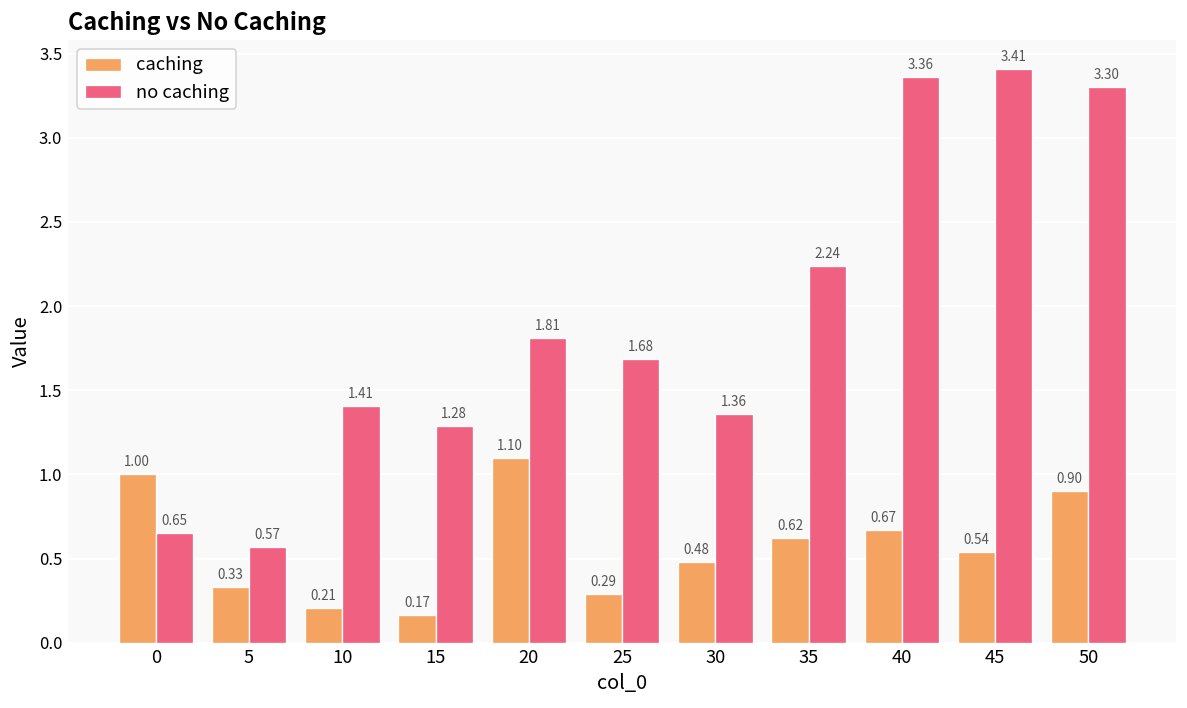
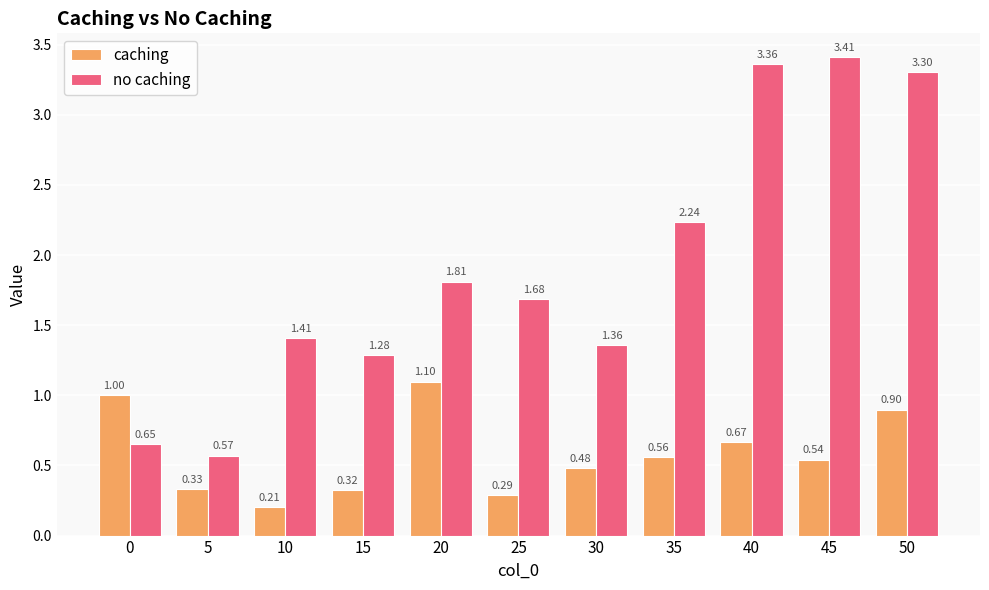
  {
    "caching": {
      "0": 1.00,
      "5": 0.33,
      "10": 0.21,
-     "15": 0.17,
+     "15": 0.32,
      "20": 1.10,
      "25": 0.29,
      "30": 0.48,
-     "35": 0.62,
+     "35": 0.56,
      "40": 0.67,
      "45": 0.54,
      "50": 0.90
    },
    "no caching": {
      "0": 0.65,
      "5": 0.57,
      "10": 1.41,
      "15": 1.28,
      "20": 1.81,
      "25": 1.68,
      "30": 1.36,
      "35": 2.24,
      "40": 3.36,
      "45": 3.41,
      "50": 3.30
    }
  }
